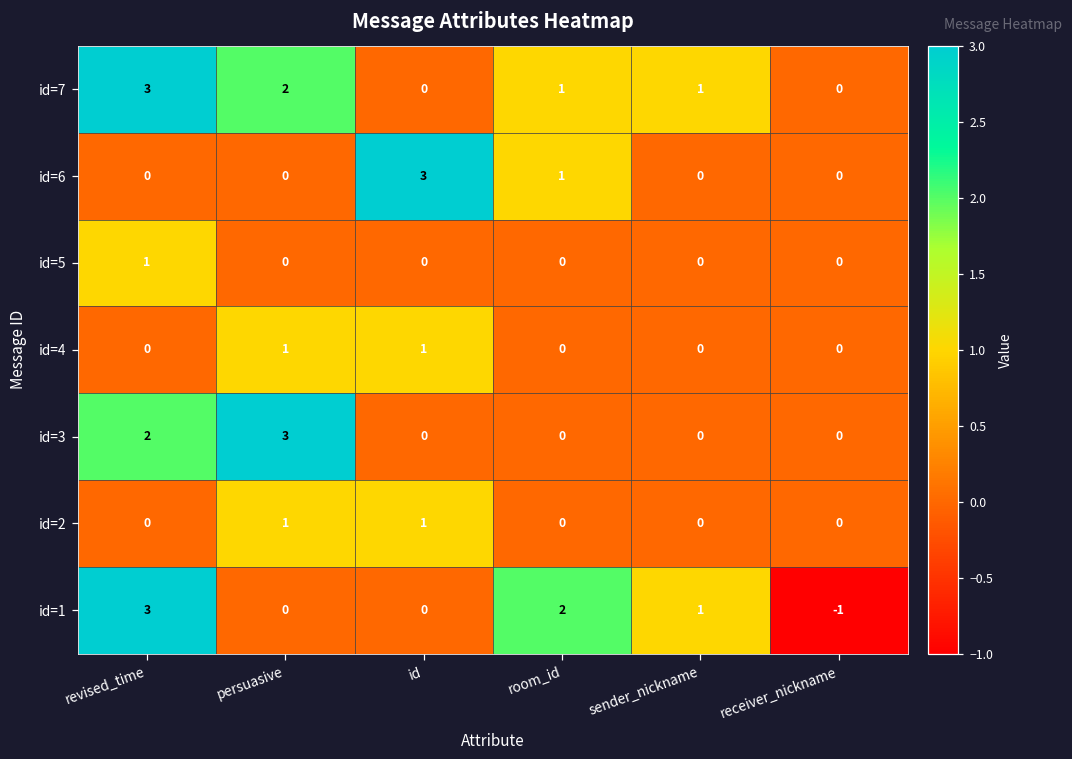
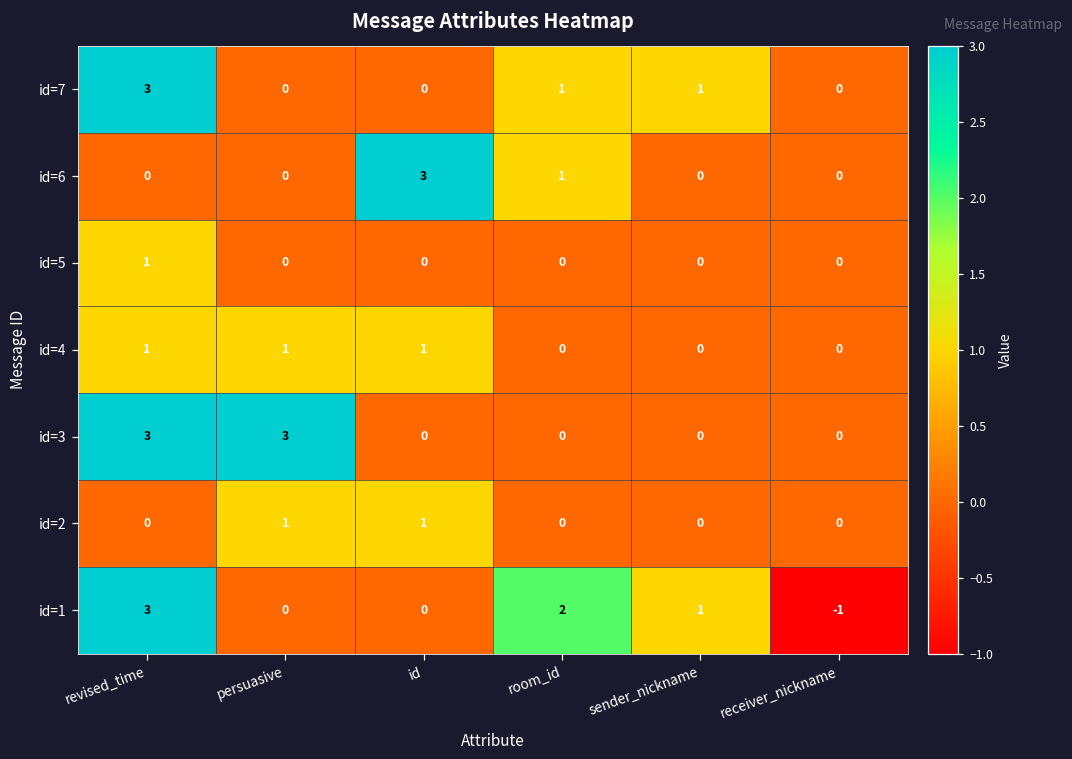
  {
    "id=7": {
      "revised_time": 3,
-     "persuasive": 2,
+     "persuasive": 0,
      "id": 0,
      "room_id": 1,
      "sender_nickname": 1,
      "receiver_nickname": 0
    },
    "id=6": {
      "revised_time": 0,
      "persuasive": 0,
      "id": 3,
      "room_id": 1,
      "sender_nickname": 0,
      "receiver_nickname": 0
    },
    "id=5": {
      "revised_time": 1,
      "persuasive": 0,
      "id": 0,
      "room_id": 0,
      "sender_nickname": 0,
      "receiver_nickname": 0
    },
    "id=4": {
-     "revised_time": 0,
+     "revised_time": 1,
      "persuasive": 1,
      "id": 1,
      "room_id": 0,
      "sender_nickname": 0,
      "receiver_nickname": 0
    },
    "id=3": {
-     "revised_time": 2,
+     "revised_time": 3,
      "persuasive": 3,
      "id": 0,
      "room_id": 0,
      "sender_nickname": 0,
      "receiver_nickname": 0
    },
    "id=2": {
      "revised_time": 0,
      "persuasive": 1,
      "id": 1,
      "room_id": 0,
      "sender_nickname": 0,
      "receiver_nickname": 0
    },
    "id=1": {
      "revised_time": 3,
      "persuasive": 0,
      "id": 0,
      "room_id": 2,
      "sender_nickname": 1,
      "receiver_nickname": -1
    }
  }
